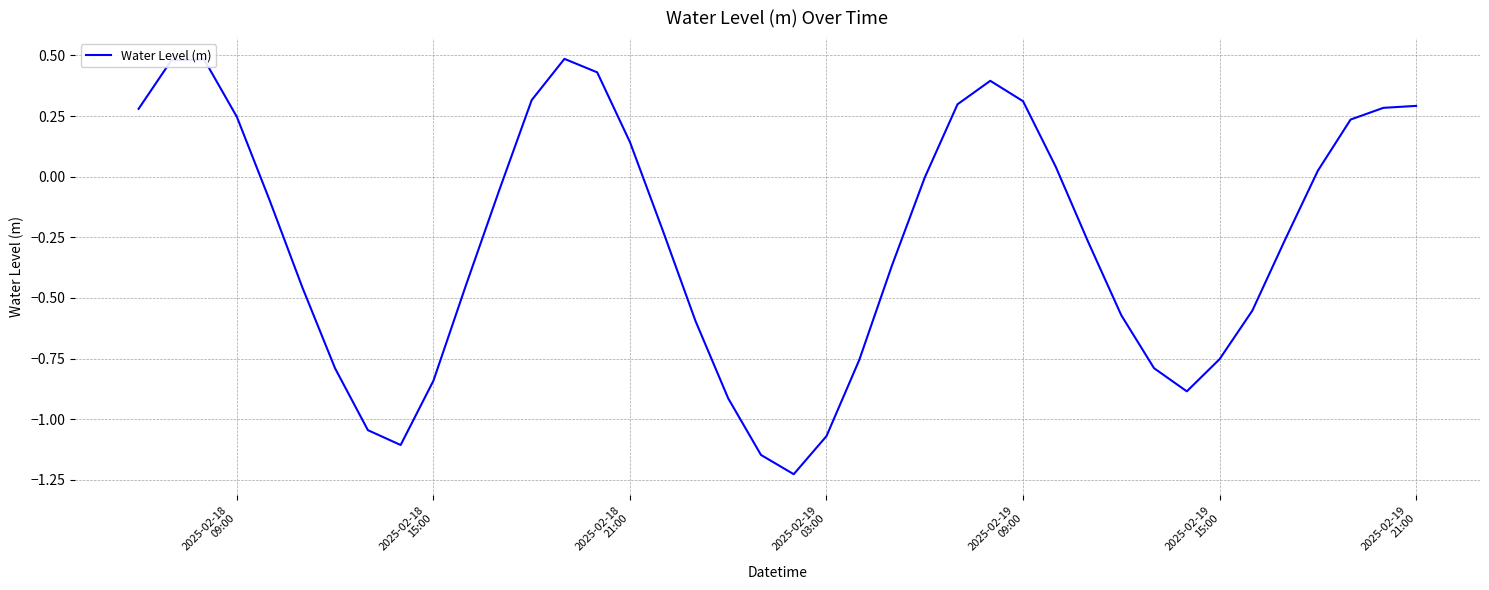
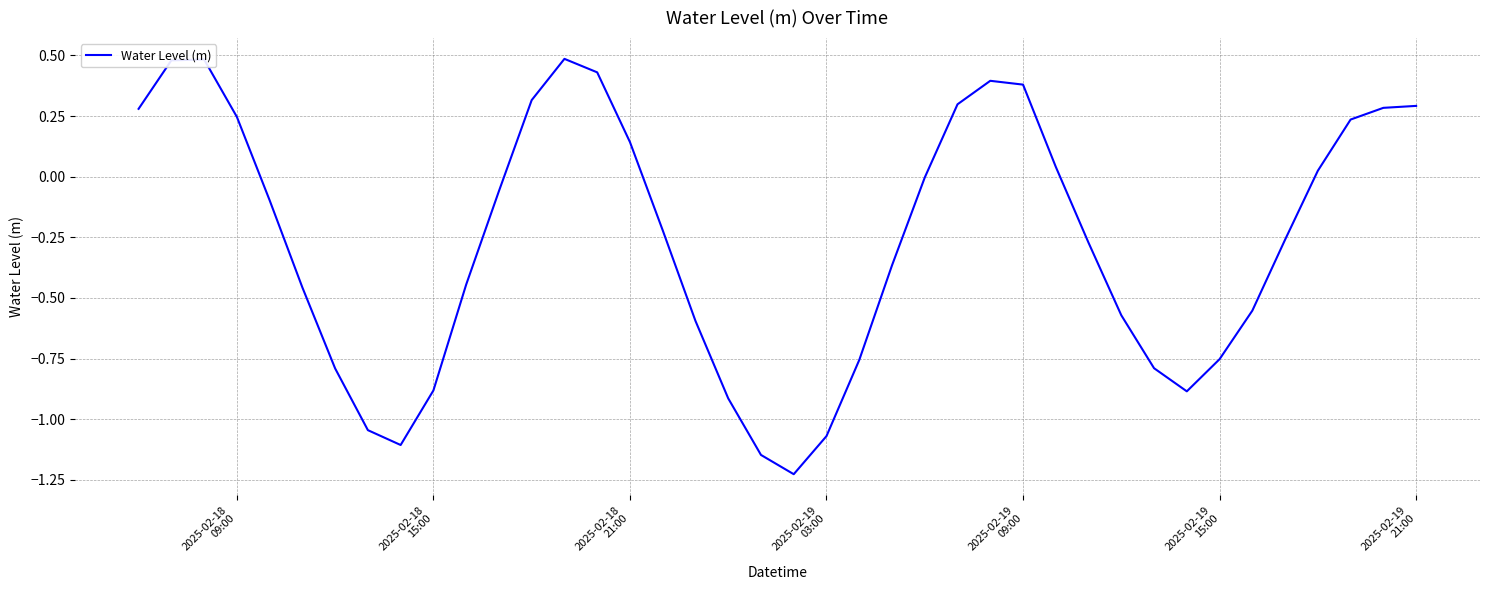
  {
    "2025-02-18 09:00": 0.25,
-   "2025-02-18 15:00": -0.84,
+   "2025-02-18 15:00": -0.88,
    "2025-02-18 21:00": 0.14,
    "2025-02-19 03:00": -1.07,
-   "2025-02-19 09:00": 0.31,
+   "2025-02-19 09:00": 0.38,
    "2025-02-19 15:00": -0.75,
    "2025-02-19 21:00": 0.29
  }
